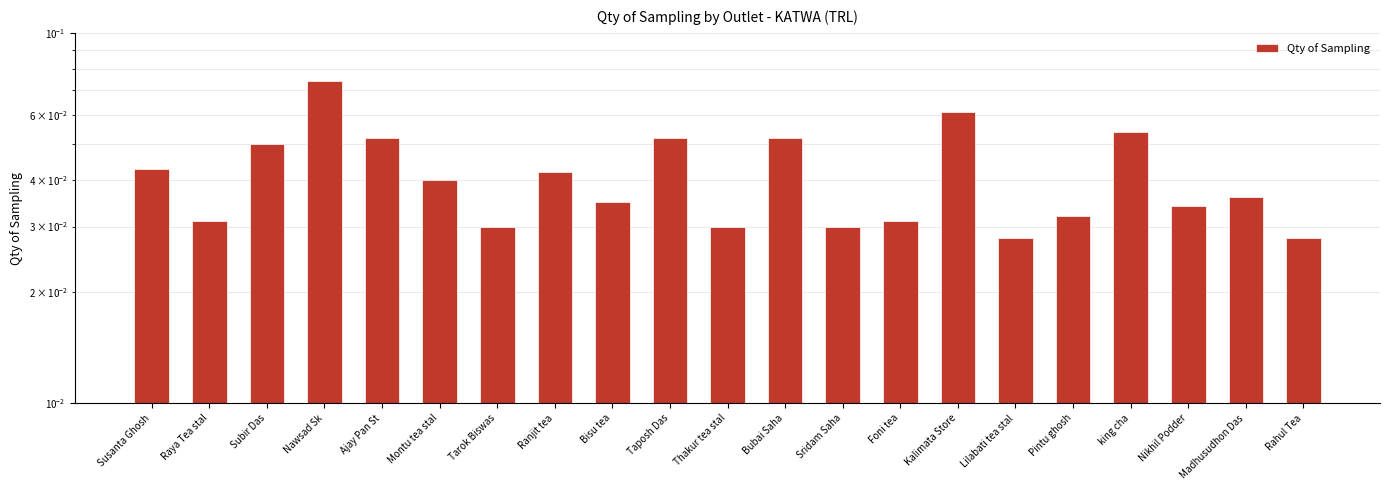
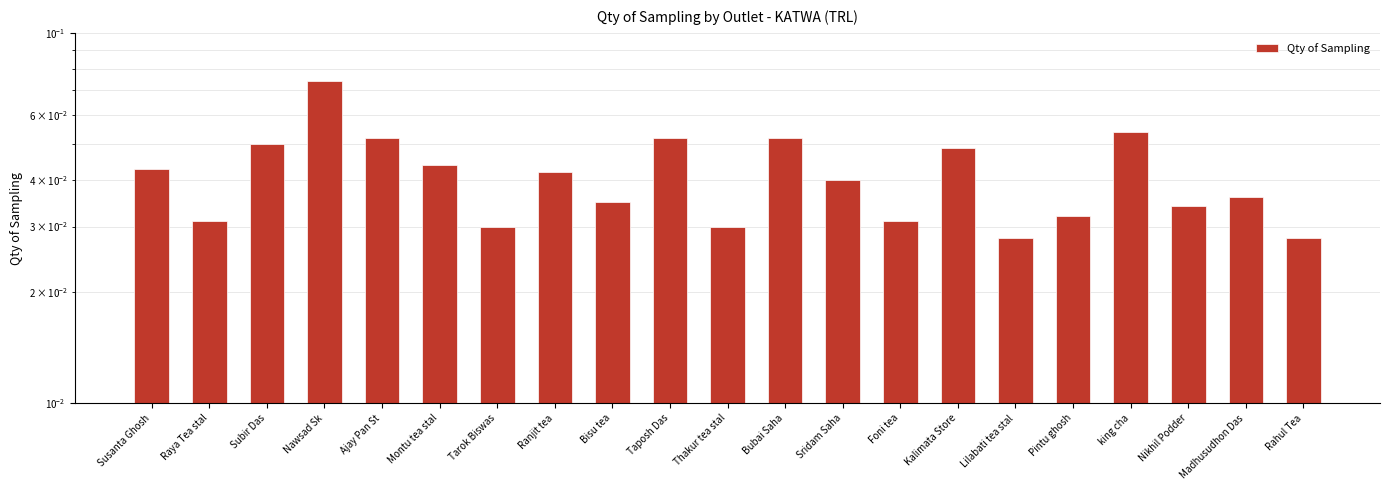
  {
    "Susanta Ghosh": 0.043,
    "Raya Tea stal": 0.031,
    "Subir Das": 0.050,
    "Nawsad Sk": 0.074,
    "Ajay Pan St": 0.052,
-   "Montu tea stal": 0.040,
+   "Montu tea stal": 0.044,
    "Tarok Biswas": 0.030,
    "Ranjit tea": 0.042,
    "Bisu tea": 0.035,
    "Taposh Das": 0.052,
    "Thakur tea stal": 0.030,
    "Bubai Saha": 0.052,
-   "Sridam Saha": 0.03,
+   "Sridam Saha": 0.04,
    "Foni tea": 0.031,
-   "Kalimata Store": 0.061,
+   "Kalimata Store": 0.049,
    "Lilabati tea stal": 0.028,
    "Pintu ghosh": 0.032,
    "king cha": 0.054,
    "Nikhil Podder": 0.034,
    "Madhusudhon Das": 0.036,
    "Rahul Tea": 0.028
  }
